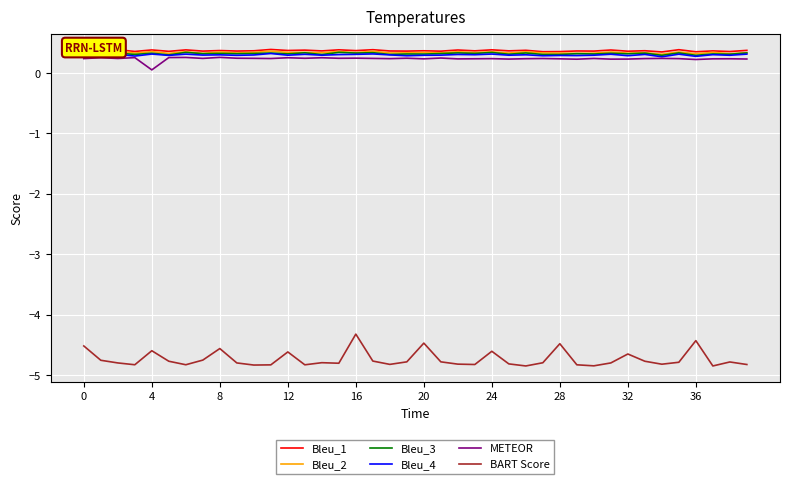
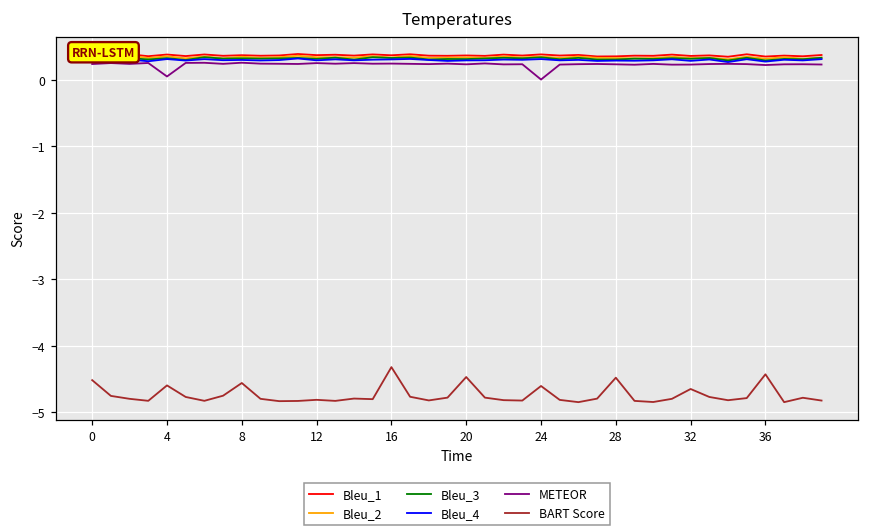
  {
    "METEOR": {
      "0": 0.2,
      "4": 0.1,
      "8": 0.3,
      "16": 0.2,
      "20": 0.2,
-     "24": 0.2,
+     "24": 0.0,
      "28": 0.2,
      "32": 0.2,
      "36": 0.2
    },
    "BART Score": {
      "0": -4.5,
      "4": -4.6,
      "8": -4.6,
-     "12": -4.6,
+     "12": -4.8,
      "16": -4.3,
      "20": -4.5,
      "24": -4.6,
      "28": -4.5,
      "32": -4.7,
      "36": -4.4
    }
  }
